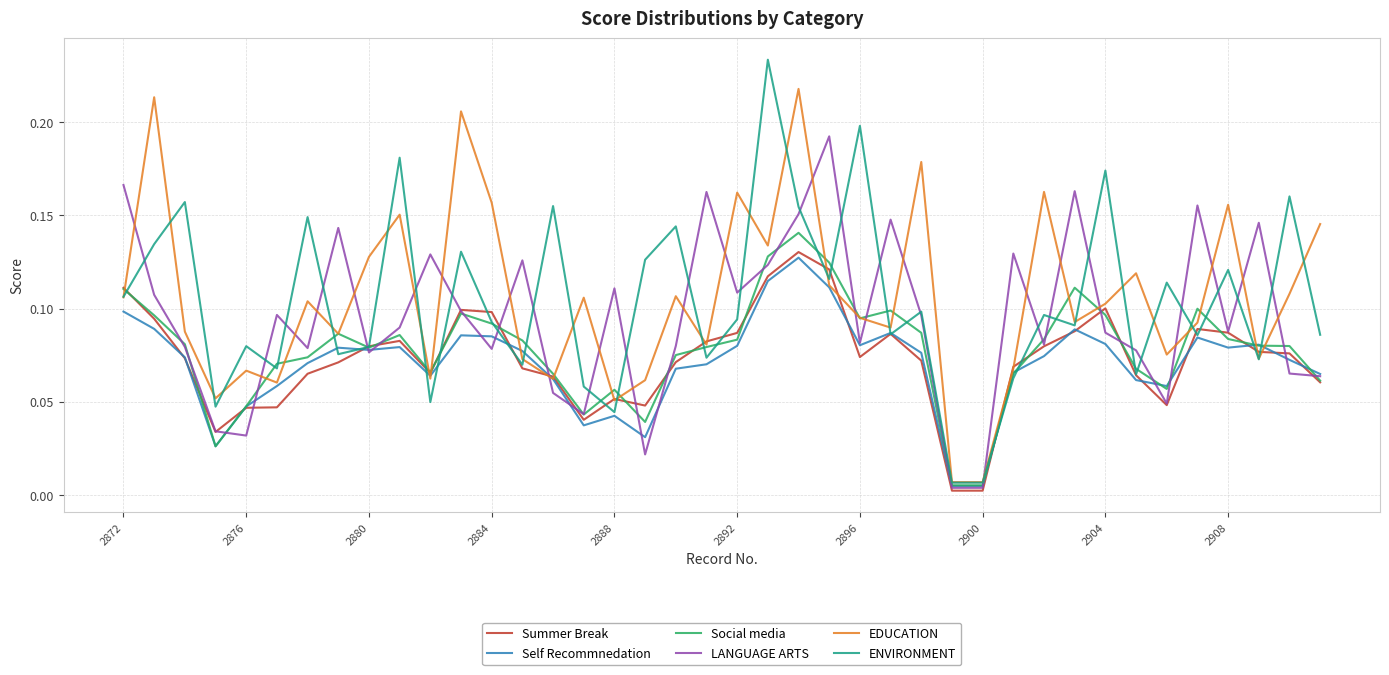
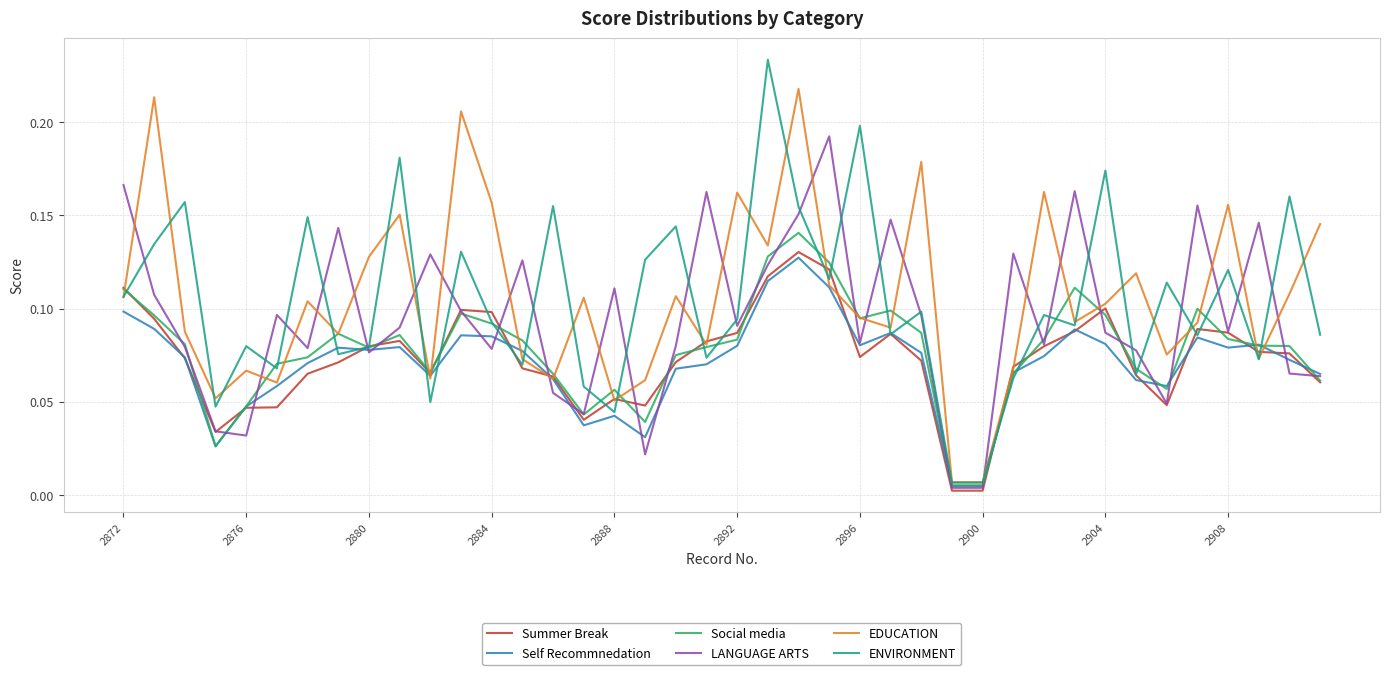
  {
    "Summer Break": {
      "2884": 0.098,
      "2892": 0.087,
      "2896": 0.074,
      "2900": 0.002,
      "2904": 0.100
    },
    "Self Recommnedation": {
      "2872": 0.098,
      "2884": 0.085,
      "2888": 0.042,
      "2892": 0.080,
      "2904": 0.081,
      "2908": 0.079
    },
    "LANGUAGE ARTS": {
      "2872": 0.166,
      "2876": 0.032,
      "2884": 0.078,
      "2888": 0.111,
-     "2892": 0.109,
+     "2892": 0.091,
      "2904": 0.087
    },
    "EDUCATION": {
      "2876": 0.067,
      "2880": 0.128,
      "2884": 0.157,
      "2892": 0.162,
      "2904": 0.103,
      "2908": 0.156
    }
  }
